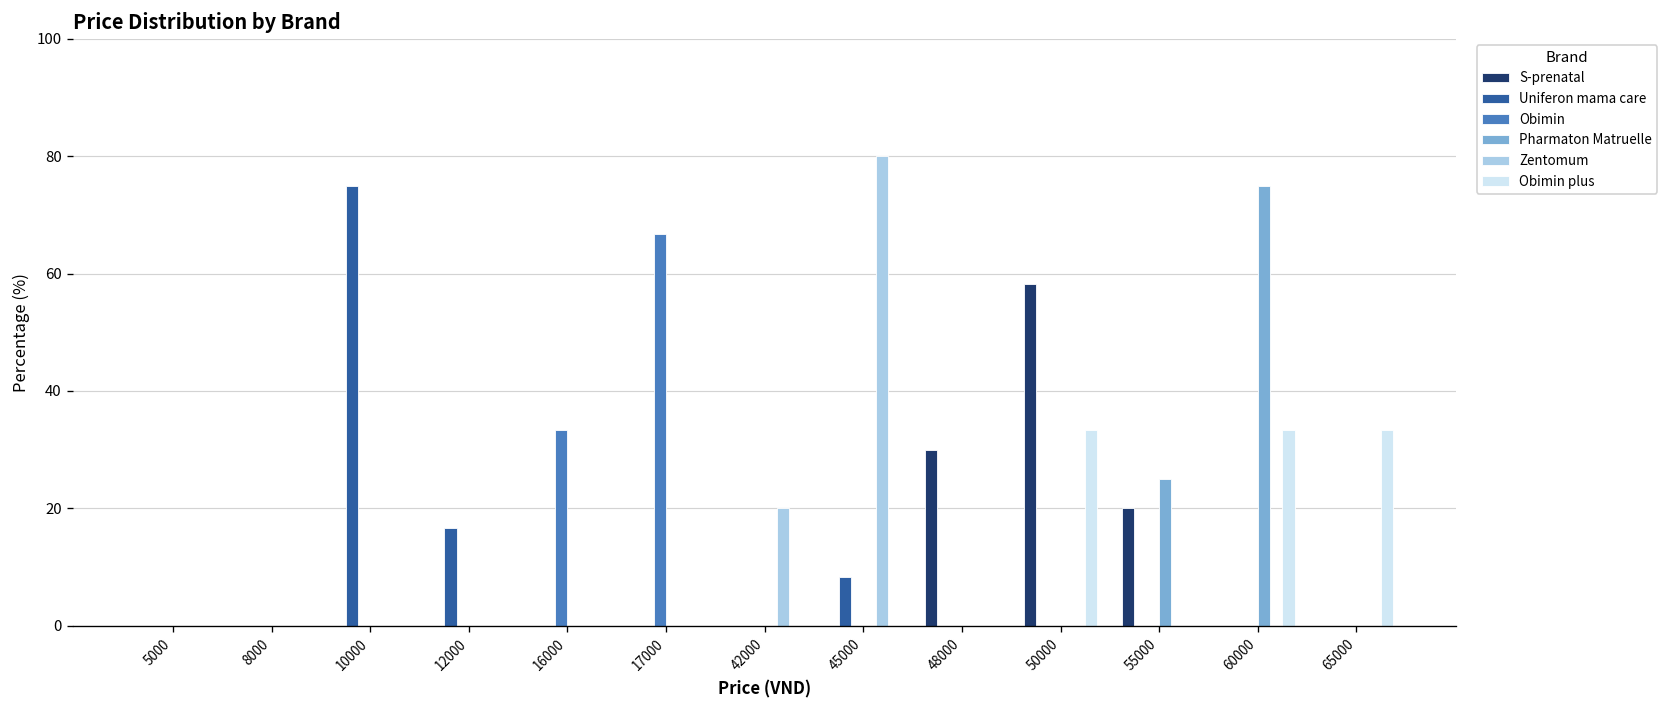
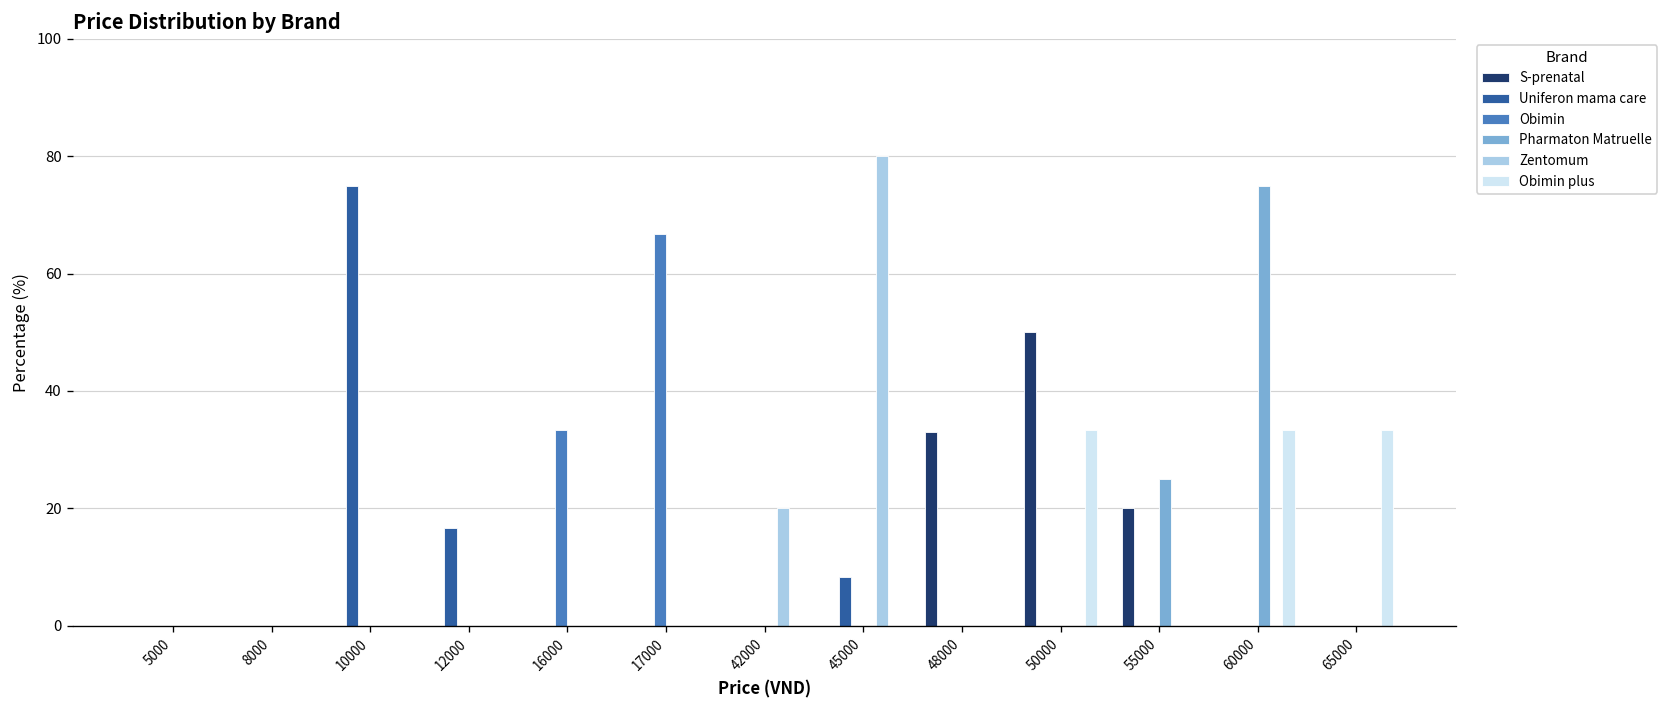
  {
    "S-prenatal": {
      "5000": 0,
      "8000": 0,
      "10000": 0,
      "12000": 0,
      "16000": 0,
      "17000": 0,
      "42000": 0,
      "45000": 0,
-     "48000": 30,
-     "50000": 58,
+     "48000": 33,
+     "50000": 50,
      "55000": 20,
      "60000": 0,
      "65000": 0
    }
  }
